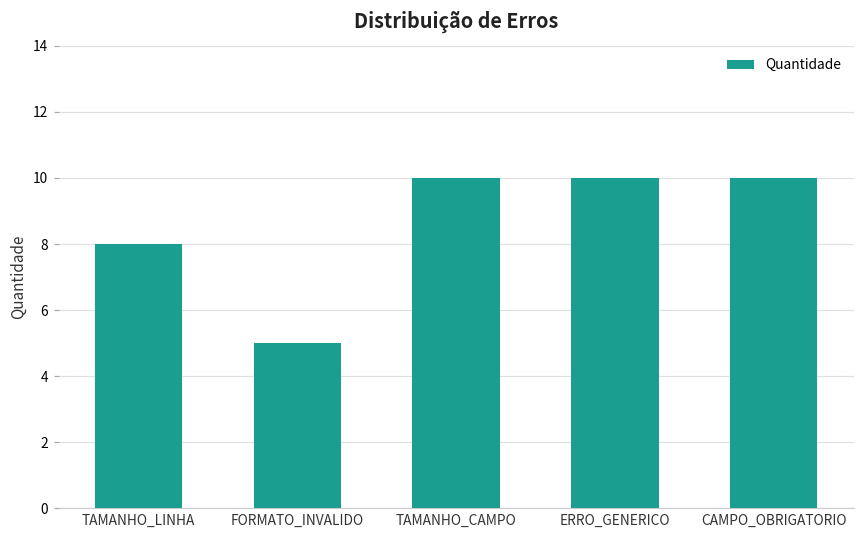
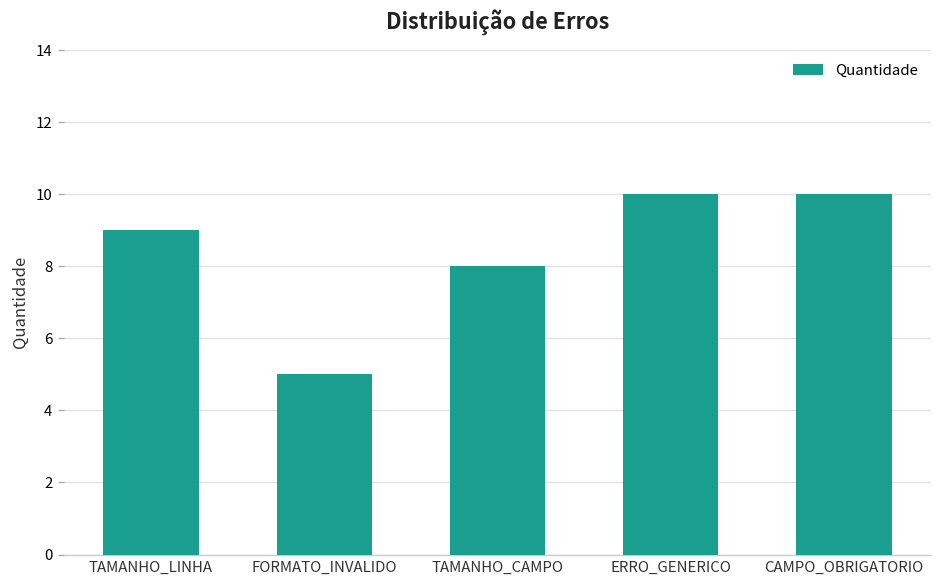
  {
-   "TAMANHO_LINHA": 8,
+   "TAMANHO_LINHA": 9,
    "FORMATO_INVALIDO": 5,
-   "TAMANHO_CAMPO": 10,
+   "TAMANHO_CAMPO": 8,
    "ERRO_GENERICO": 10,
    "CAMPO_OBRIGATORIO": 10
  }
